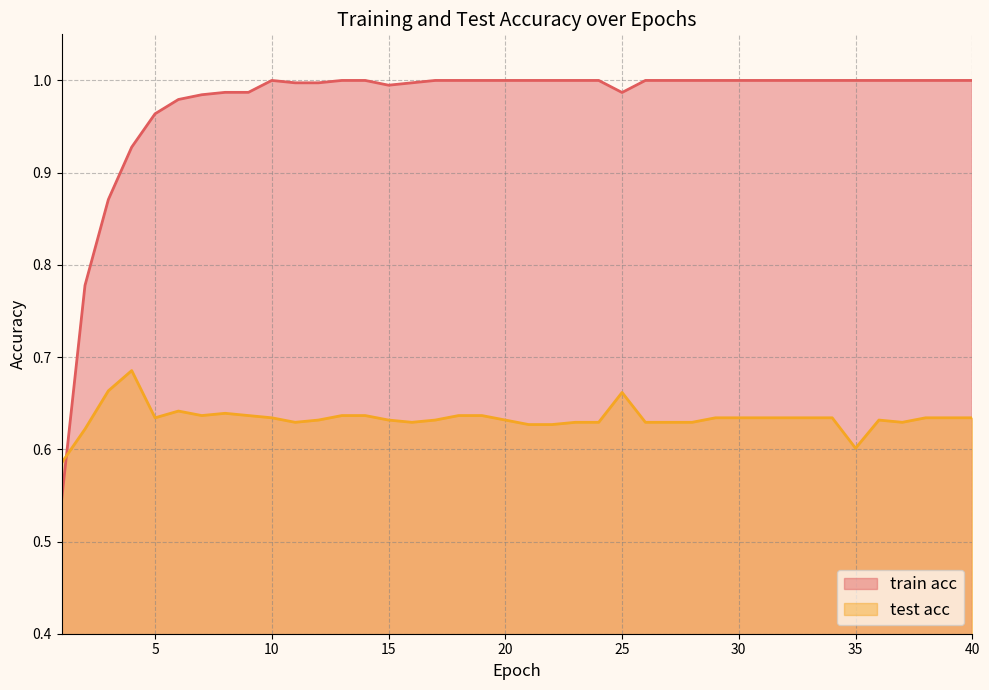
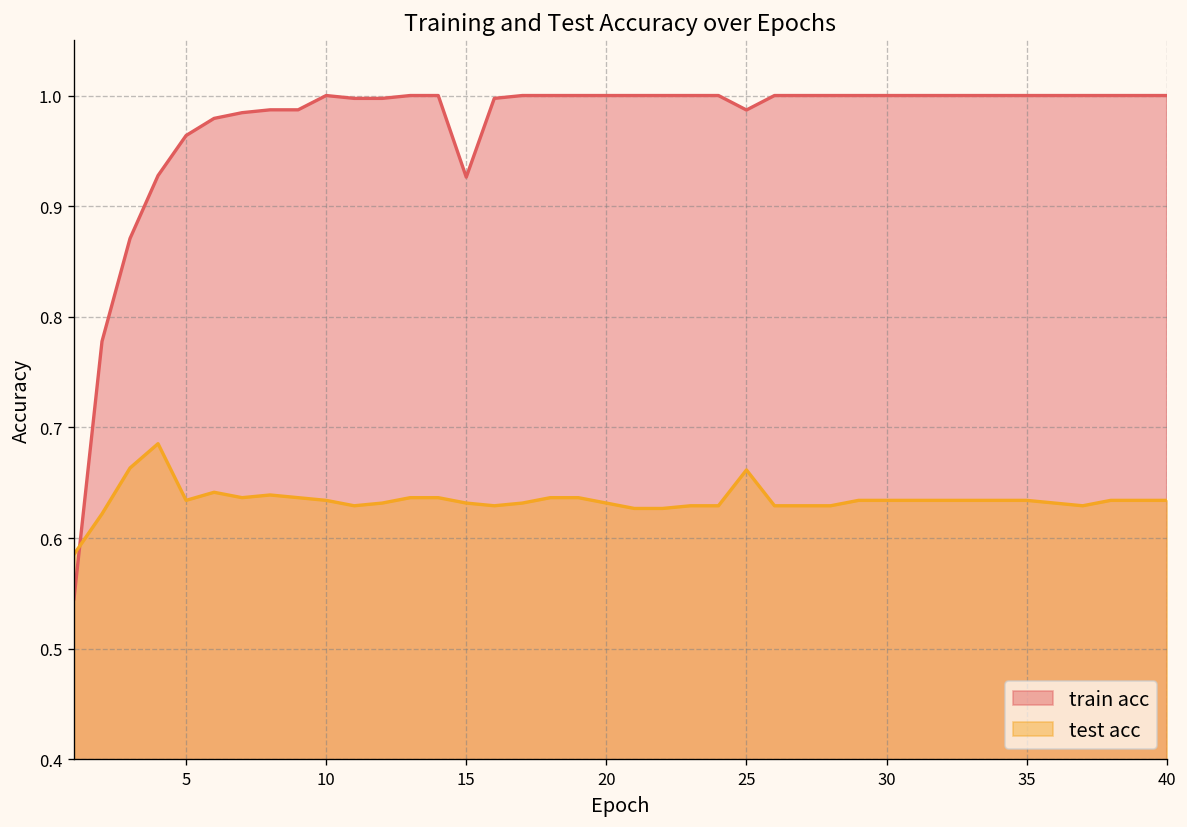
  {
    "train acc": {
      "5": 0.96,
      "10": 1.00,
-     "15": 0.99,
+     "15": 0.93,
      "20": 1.00,
      "25": 0.99,
      "30": 1.00,
      "35": 1.00,
      "40": 1.00
    },
    "test acc": {
      "5": 0.63,
      "10": 0.63,
      "15": 0.63,
      "20": 0.63,
      "25": 0.66,
      "30": 0.63,
-     "35": 0.60,
+     "35": 0.63,
      "40": 0.63
    }
  }
